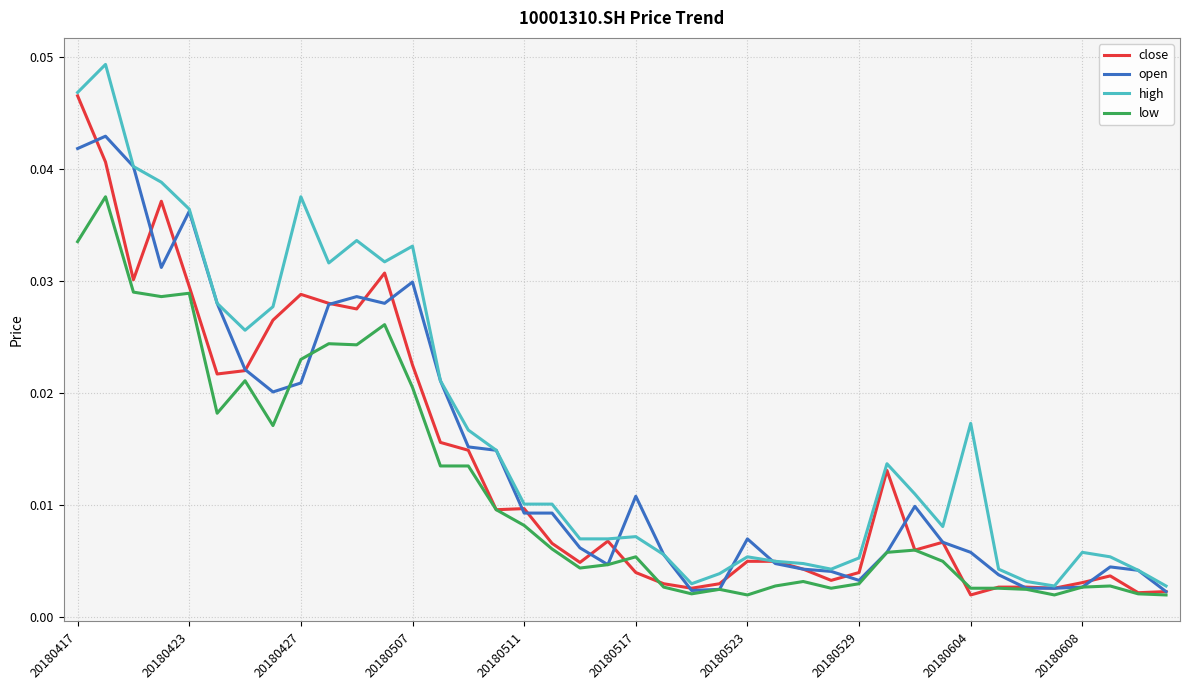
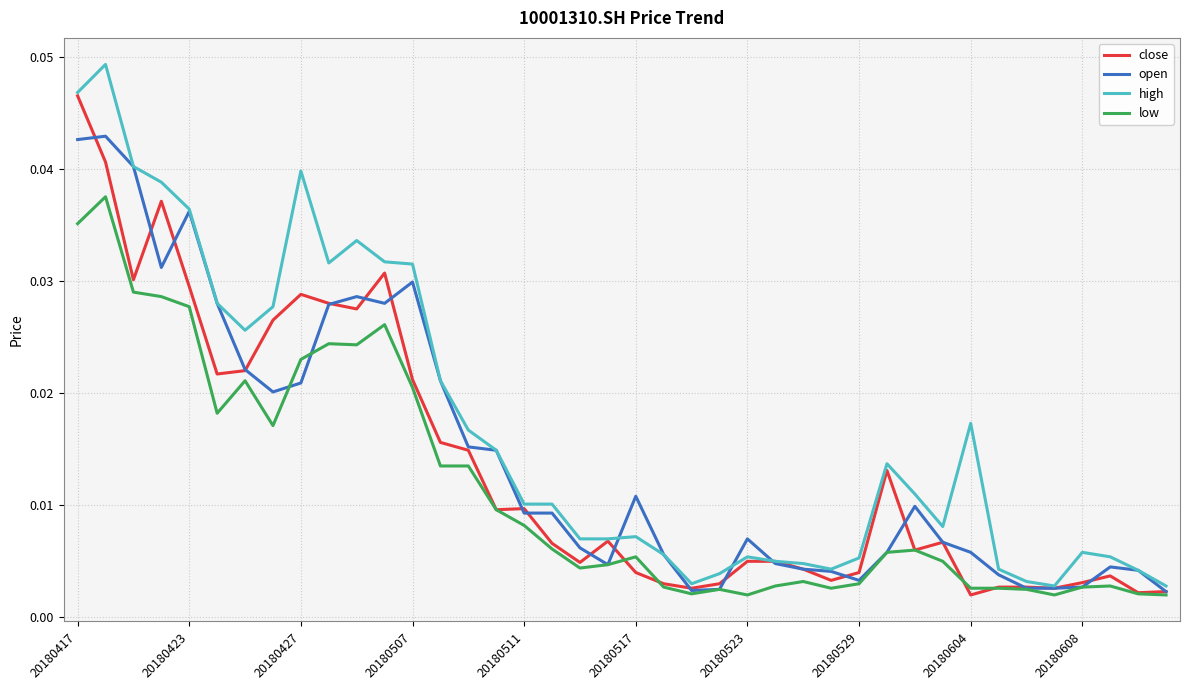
  {
    "close": {
      "20180417": 0.0465,
      "20180423": 0.0295,
      "20180427": 0.0288,
-     "20180507": 0.0225,
+     "20180507": 0.0212,
      "20180511": 0.0097,
      "20180517": 0.0040,
      "20180523": 0.0050,
      "20180529": 0.0040,
      "20180604": 0.0020,
      "20180608": 0.0031
    },
    "open": {
-     "20180417": 0.0418,
+     "20180417": 0.0426,
      "20180427": 0.0209,
      "20180507": 0.0299,
      "20180511": 0.0093,
      "20180517": 0.0108,
      "20180523": 0.0070,
      "20180529": 0.0033,
      "20180604": 0.0058
    },
    "high": {
      "20180417": 0.0468,
-     "20180427": 0.0375,
-     "20180507": 0.0331,
+     "20180427": 0.0398,
+     "20180507": 0.0315,
      "20180511": 0.0101,
      "20180517": 0.0072,
      "20180523": 0.0054,
      "20180529": 0.0053,
      "20180604": 0.0173,
      "20180608": 0.0058
    },
    "low": {
-     "20180417": 0.0335,
-     "20180423": 0.0289,
+     "20180417": 0.0351,
+     "20180423": 0.0277,
      "20180427": 0.0230,
      "20180507": 0.0205,
      "20180511": 0.0082,
      "20180517": 0.0054,
      "20180523": 0.0020,
      "20180529": 0.0030,
      "20180604": 0.0026
    }
  }
